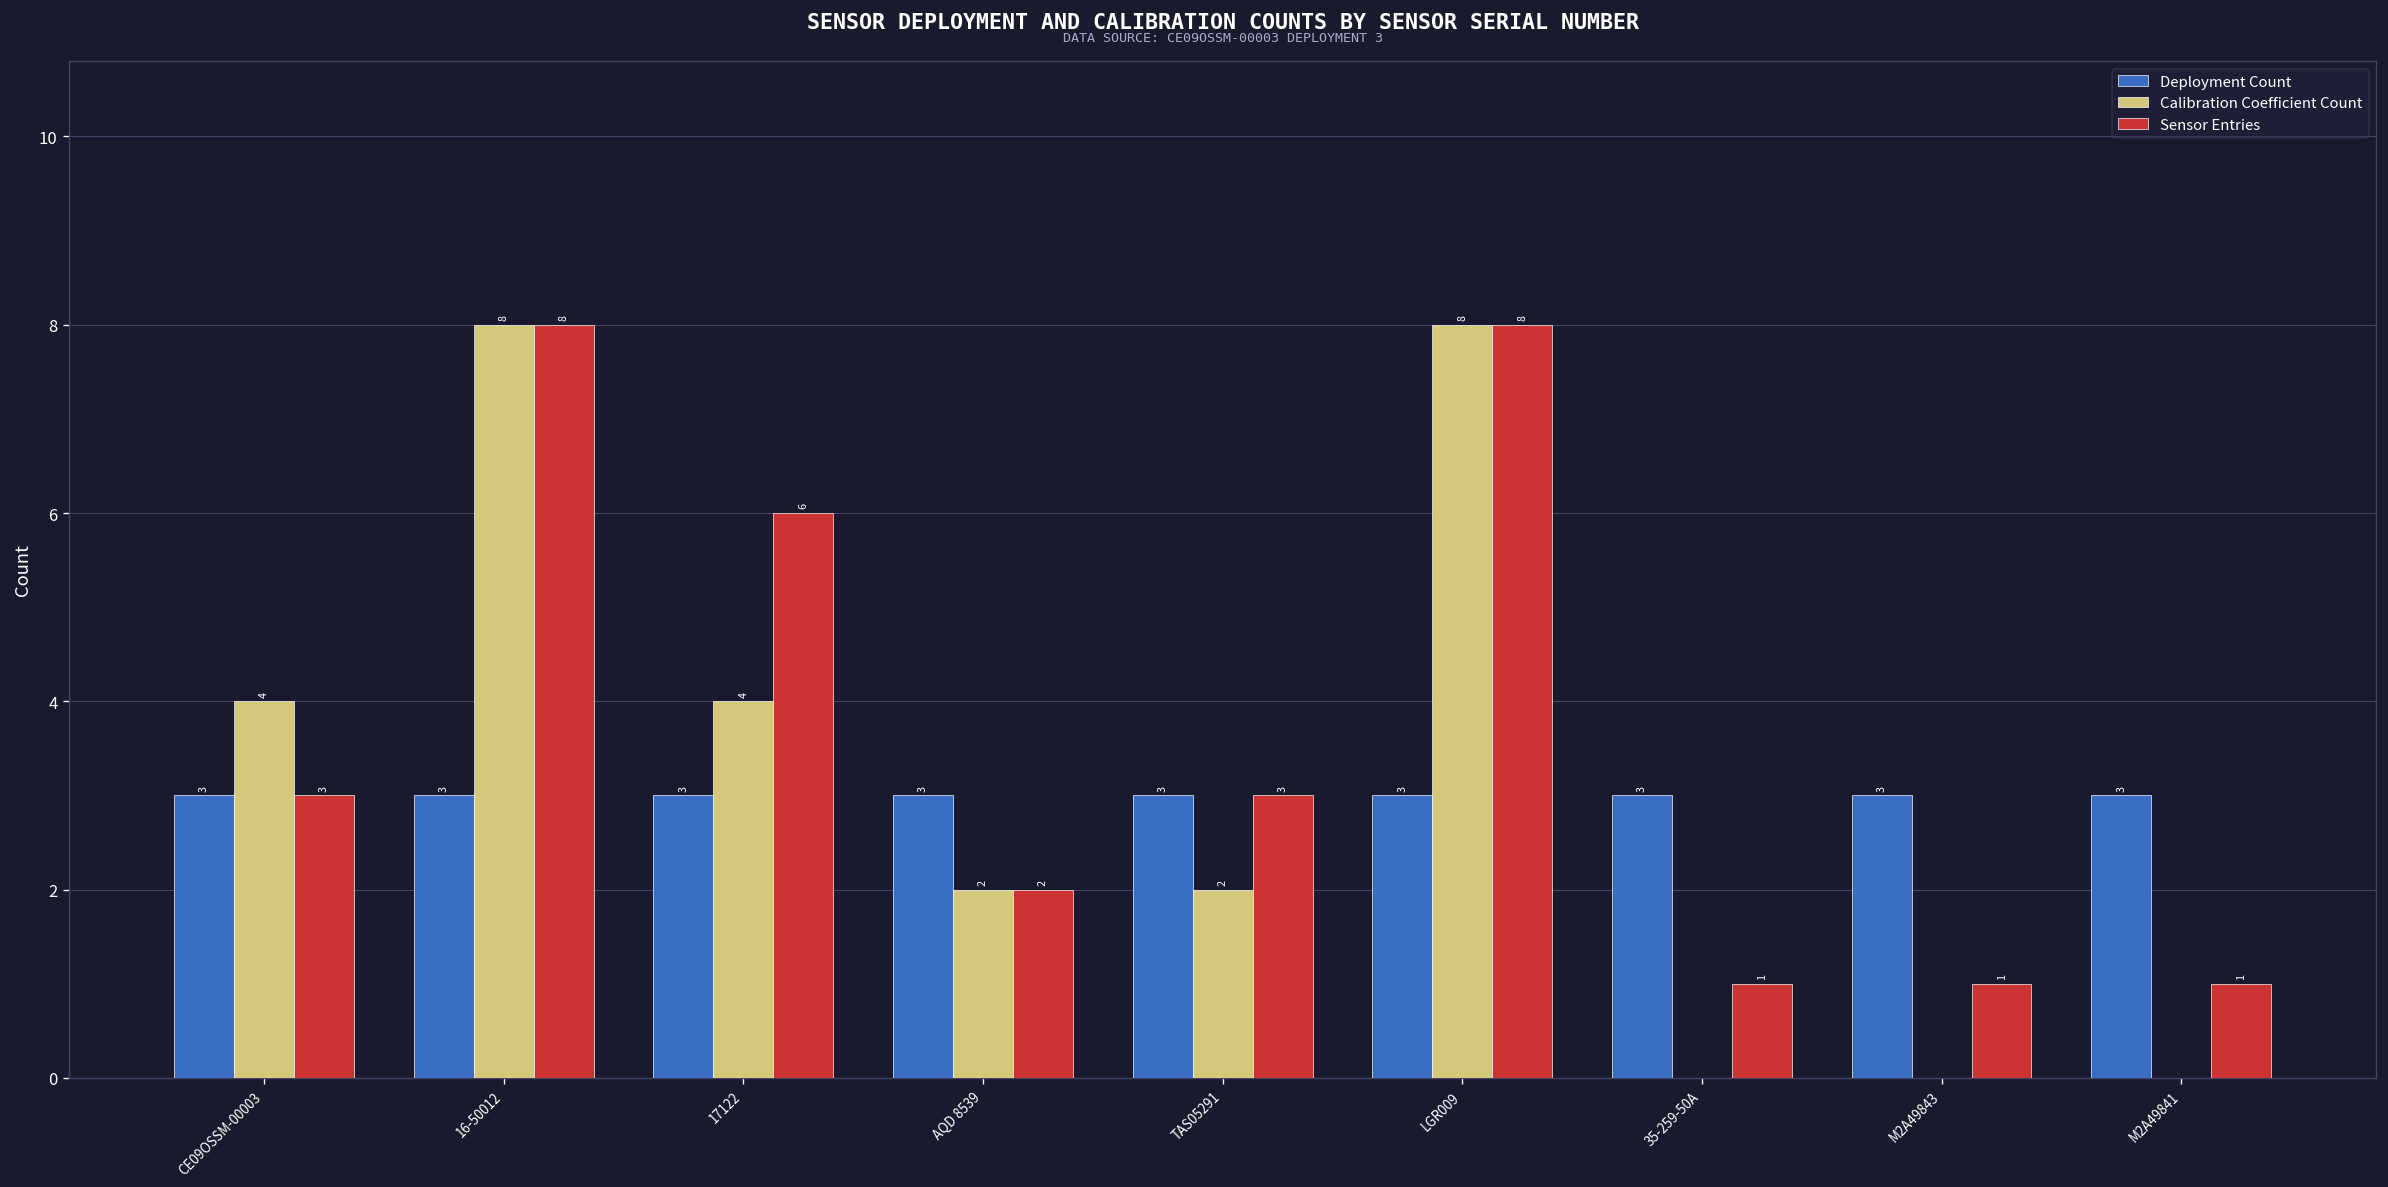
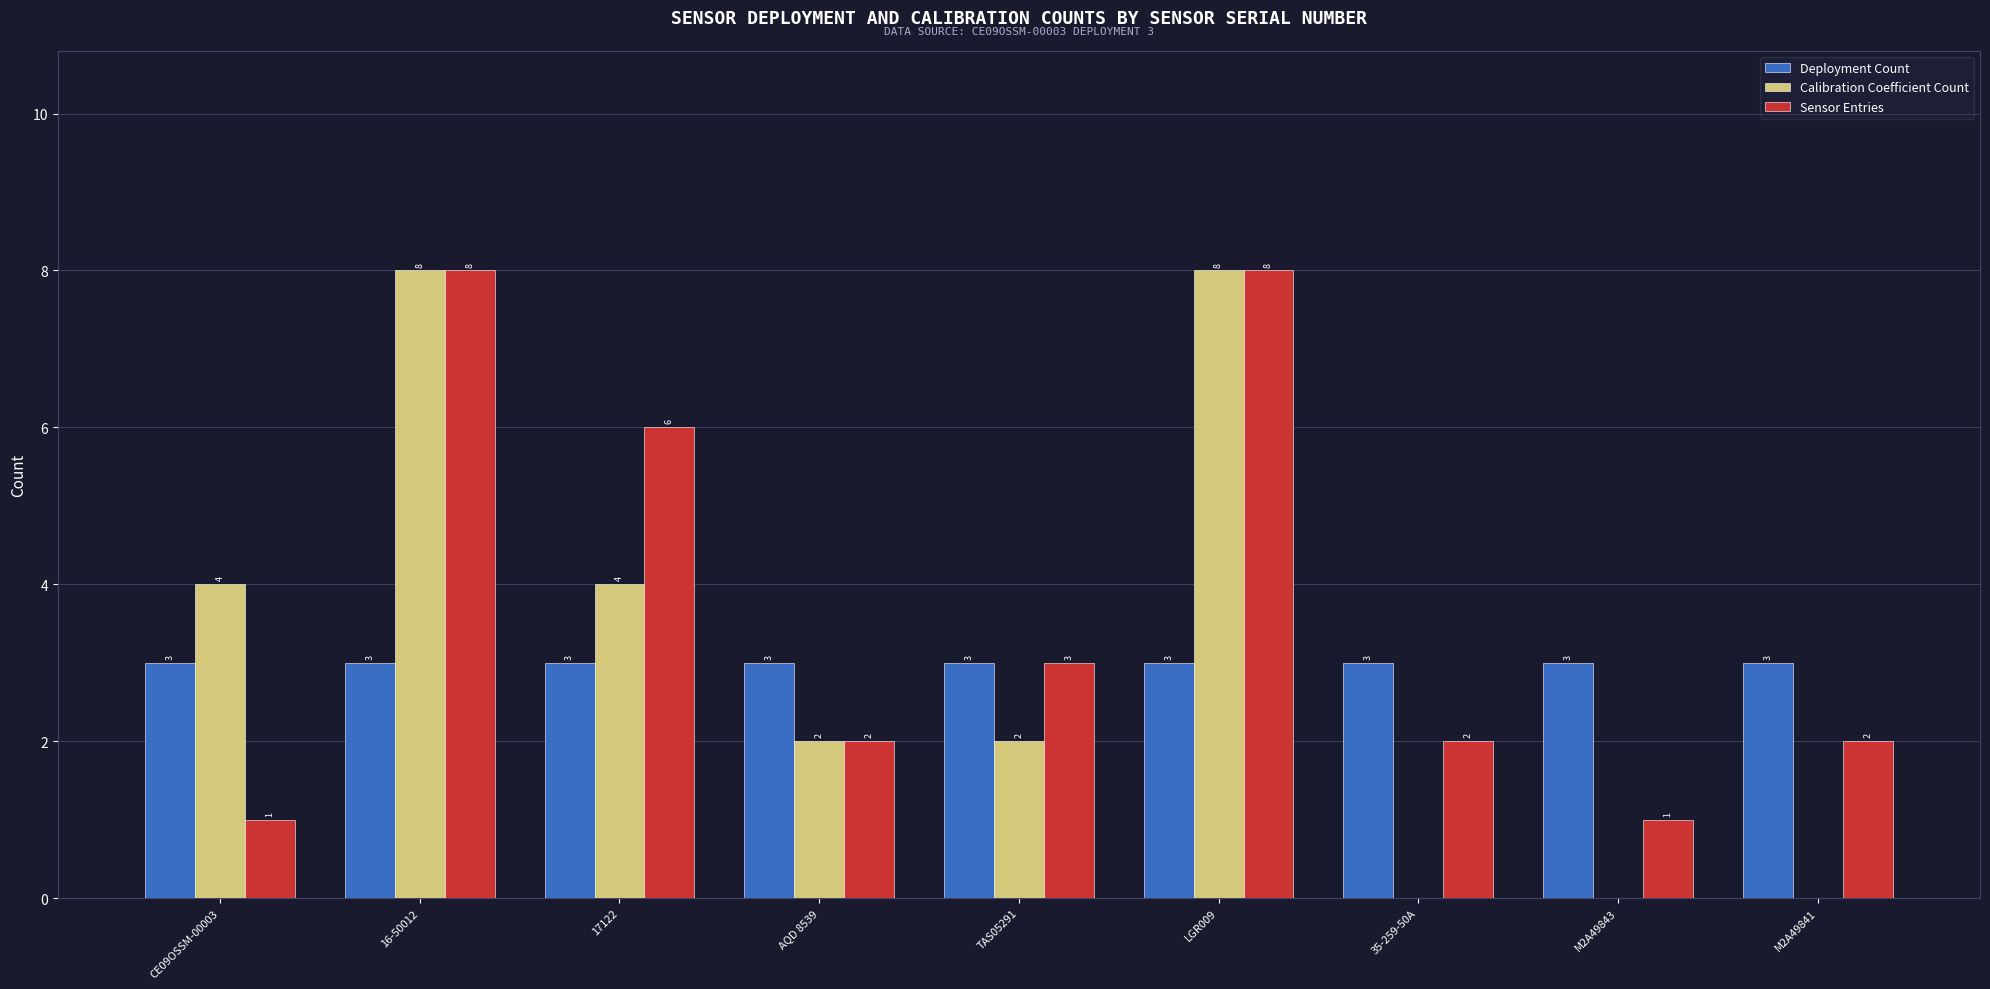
  {
    "Deployment Count": {
      "CE09OSSM-00003": 3,
      "16-50012": 3,
      "17122": 3,
      "AQD 8539": 3,
      "TAS05291": 3,
      "LGR009": 3,
      "35-259-50A": 3,
      "M2A49843": 3,
      "M2A49841": 3
    },
    "Calibration Coefficient Count": {
      "CE09OSSM-00003": 4,
      "16-50012": 8,
      "17122": 4,
      "AQD 8539": 2,
      "TAS05291": 2,
      "LGR009": 8
    },
    "Sensor Entries": {
-     "CE09OSSM-00003": 3,
+     "CE09OSSM-00003": 1,
      "16-50012": 8,
      "17122": 6,
      "AQD 8539": 2,
      "TAS05291": 3,
      "LGR009": 8,
-     "35-259-50A": 1,
+     "35-259-50A": 2,
      "M2A49843": 1,
-     "M2A49841": 1
+     "M2A49841": 2
    }
  }
